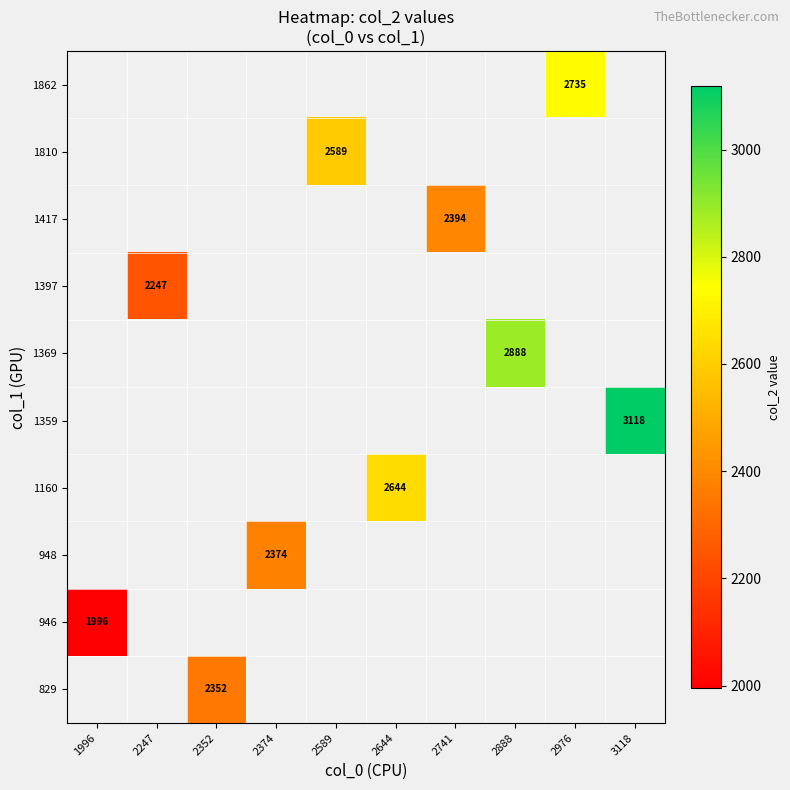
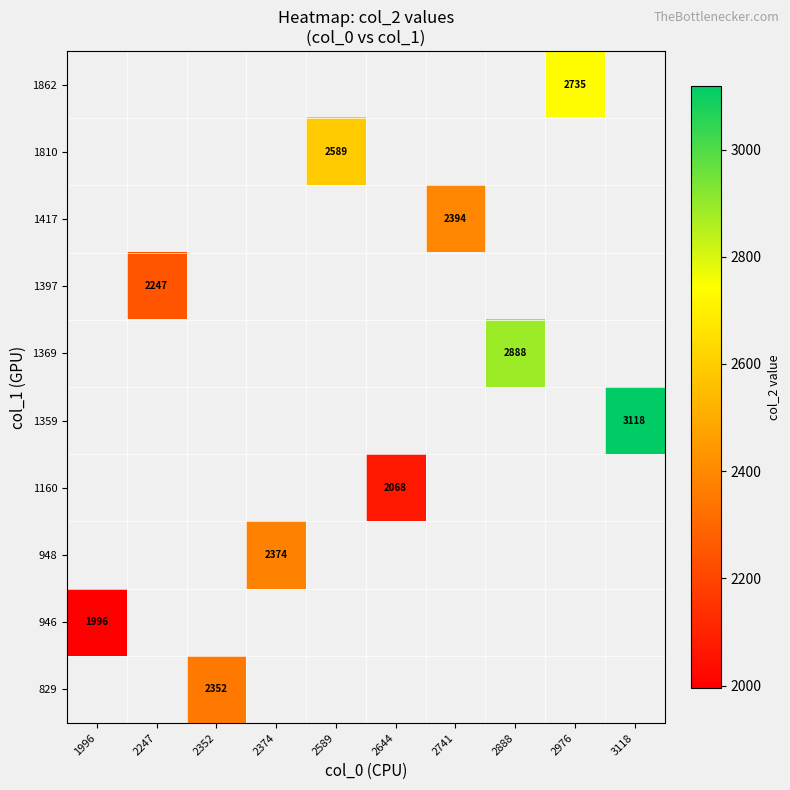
  {
    "1862": {
      "2976": 2735
    },
    "1810": {
      "2589": 2589
    },
    "1417": {
      "2741": 2394
    },
    "1397": {
      "2247": 2247
    },
    "1369": {
      "2888": 2888
    },
    "1359": {
      "3118": 3118
    },
    "1160": {
-     "2644": 2644
+     "2644": 2068
    },
    "948": {
      "2374": 2374
    },
    "946": {
      "1996": 1996
    },
    "829": {
      "2352": 2352
    }
  }
